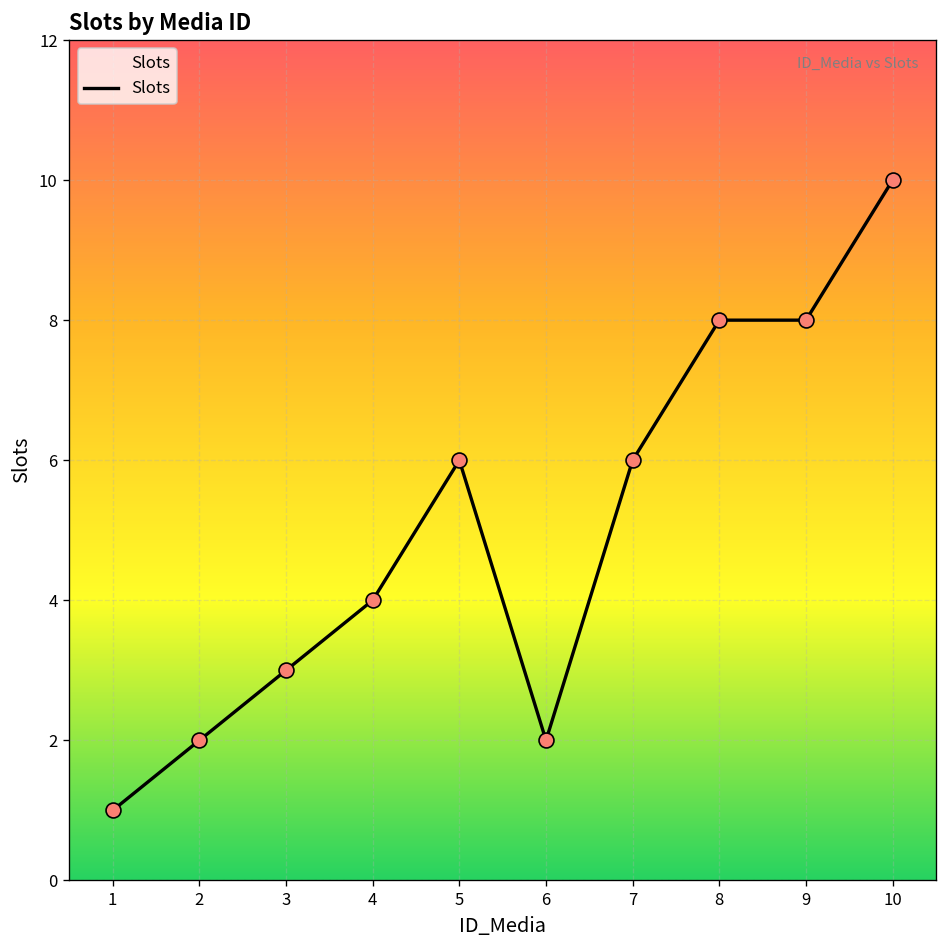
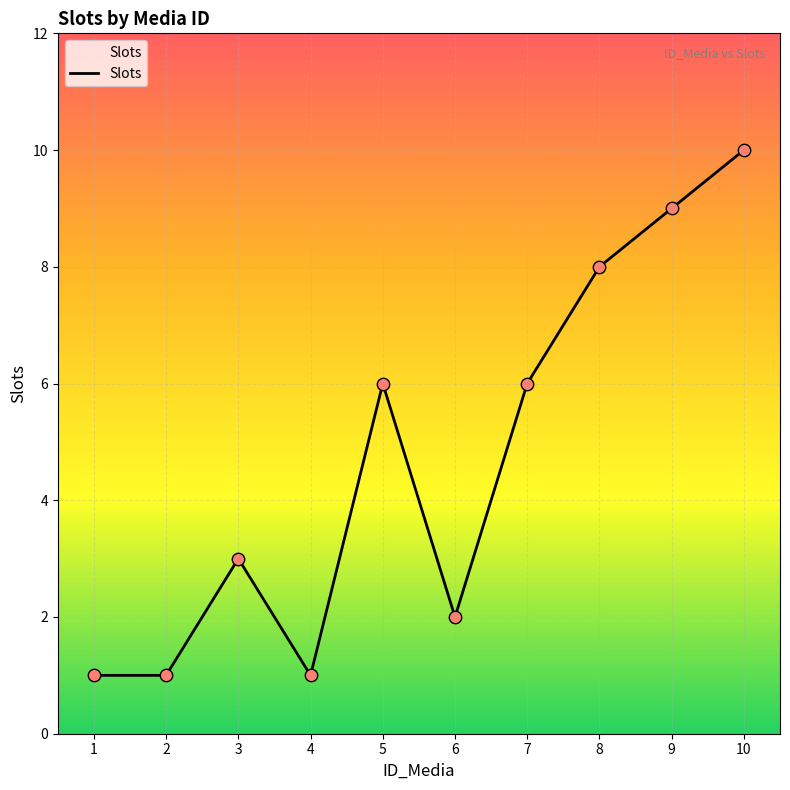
  {
    "1": 1,
-   "2": 2,
+   "2": 1,
    "3": 3,
-   "4": 4,
+   "4": 1,
    "5": 6,
    "6": 2,
    "7": 6,
    "8": 8,
-   "9": 8,
+   "9": 9,
    "10": 10
  }
